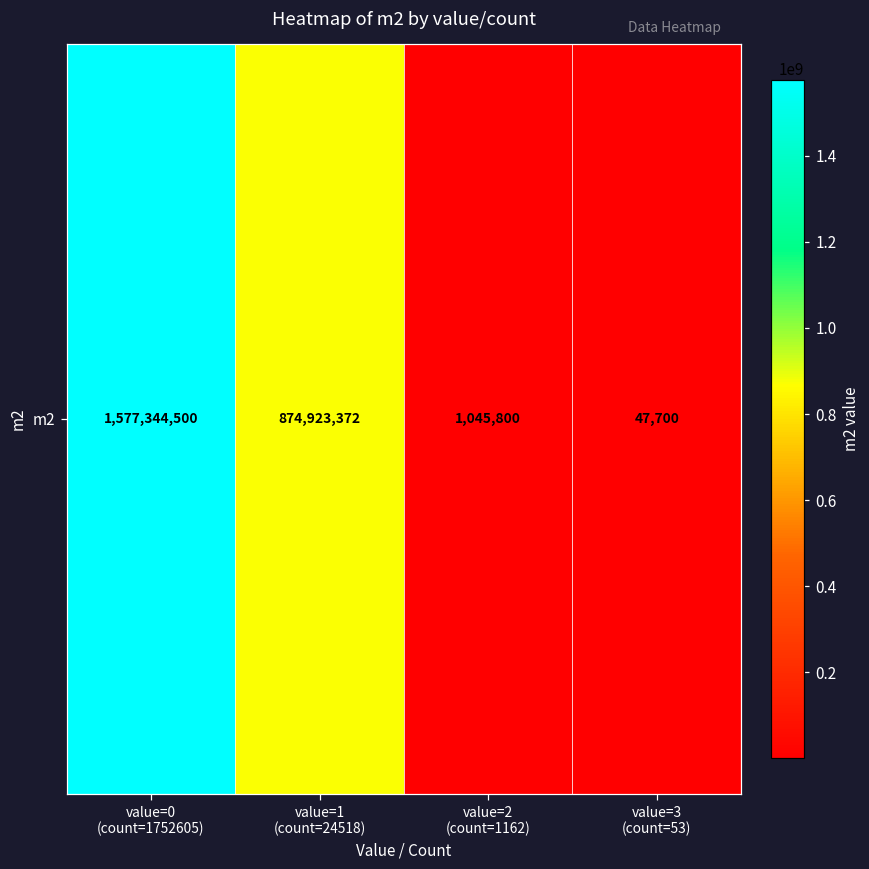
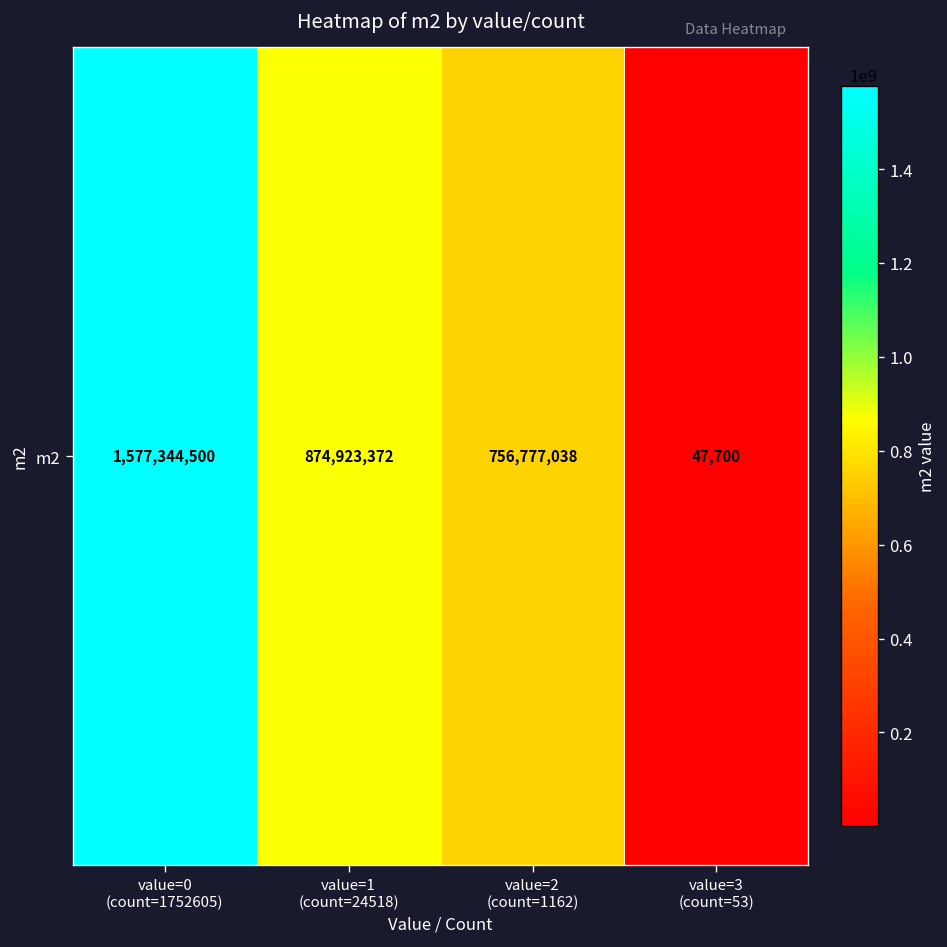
  {
    "m2": {
      "value=0 (count=1752605)": "1,577,344,500",
      "value=1 (count=24518)": "874,923,372",
-     "value=2 (count=1162)": "1,045,800",
+     "value=2 (count=1162)": "756,777,038",
      "value=3 (count=53)": "47,700"
    }
  }
